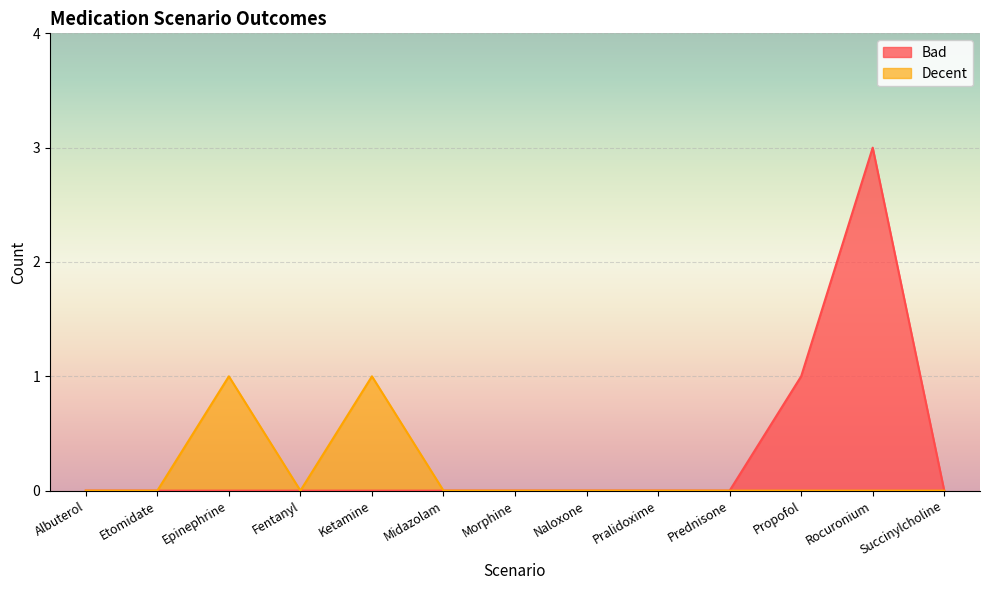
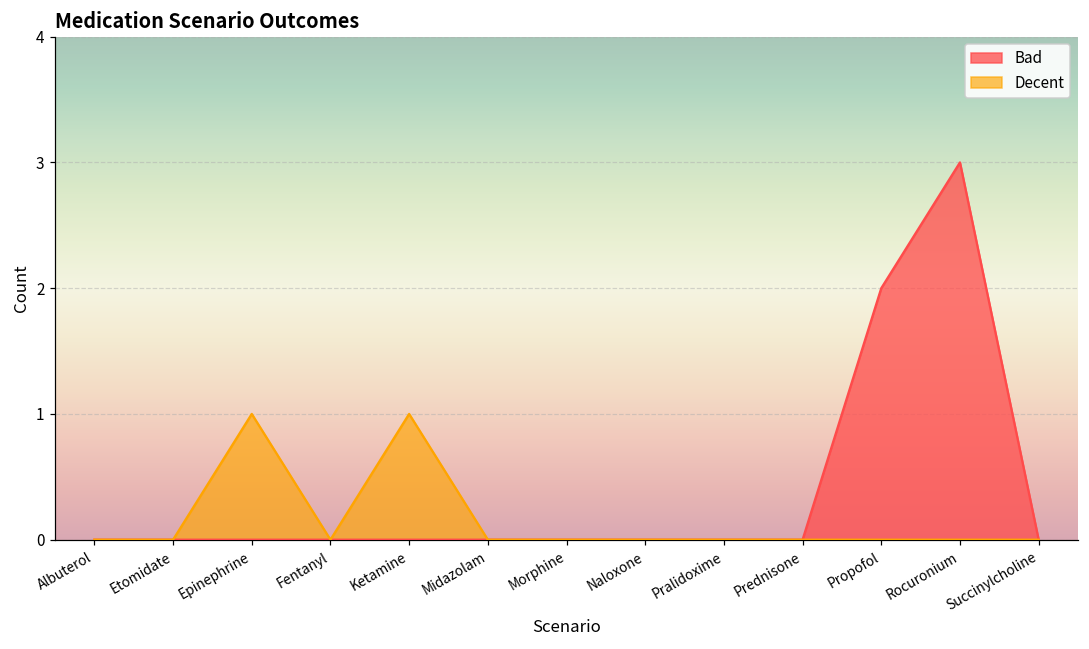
  {
    "Bad": {
      "Epinephrine": 0,
      "Ketamine": 0,
-     "Propofol": 1,
+     "Propofol": 2,
      "Rocuronium": 3
    },
    "Decent": {
      "Epinephrine": 1,
      "Ketamine": 1,
      "Propofol": 0,
      "Rocuronium": 0
    }
  }
